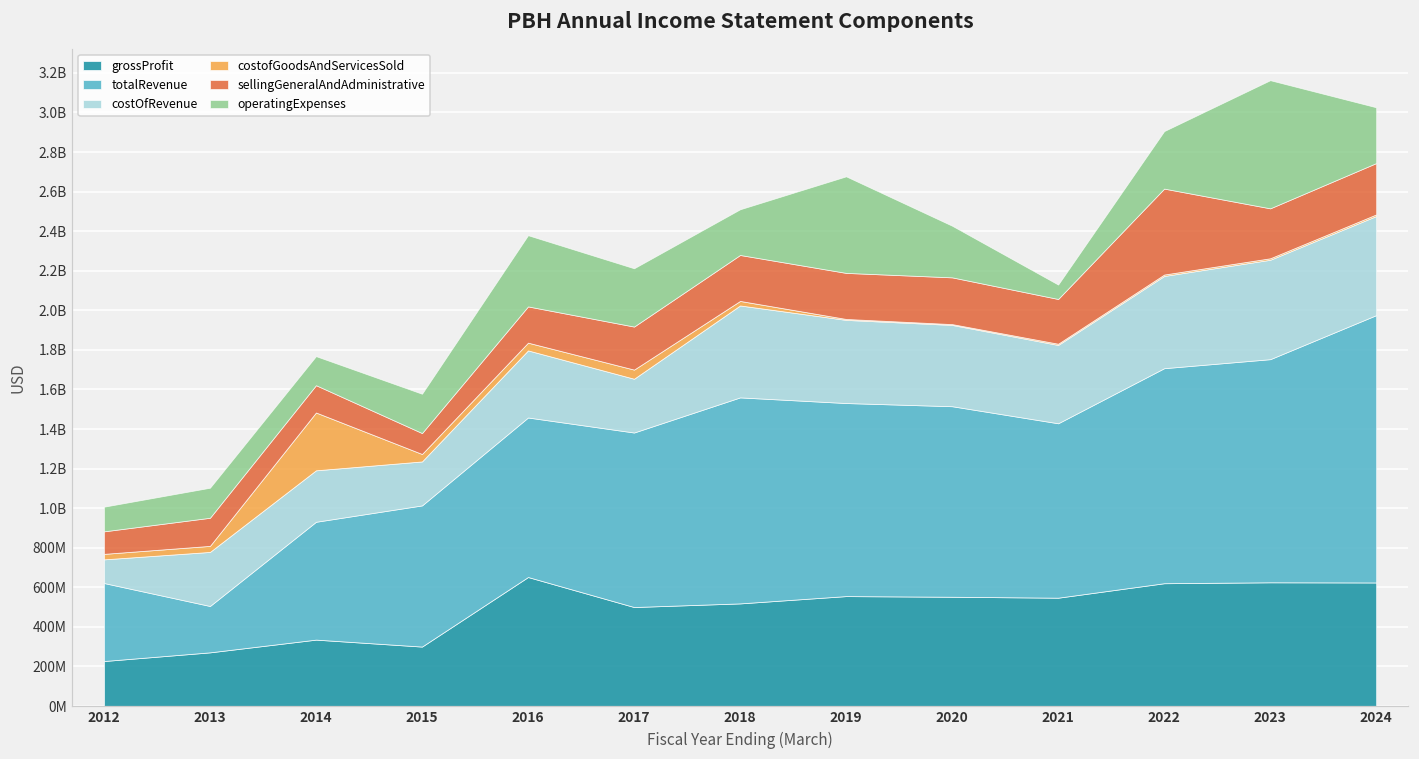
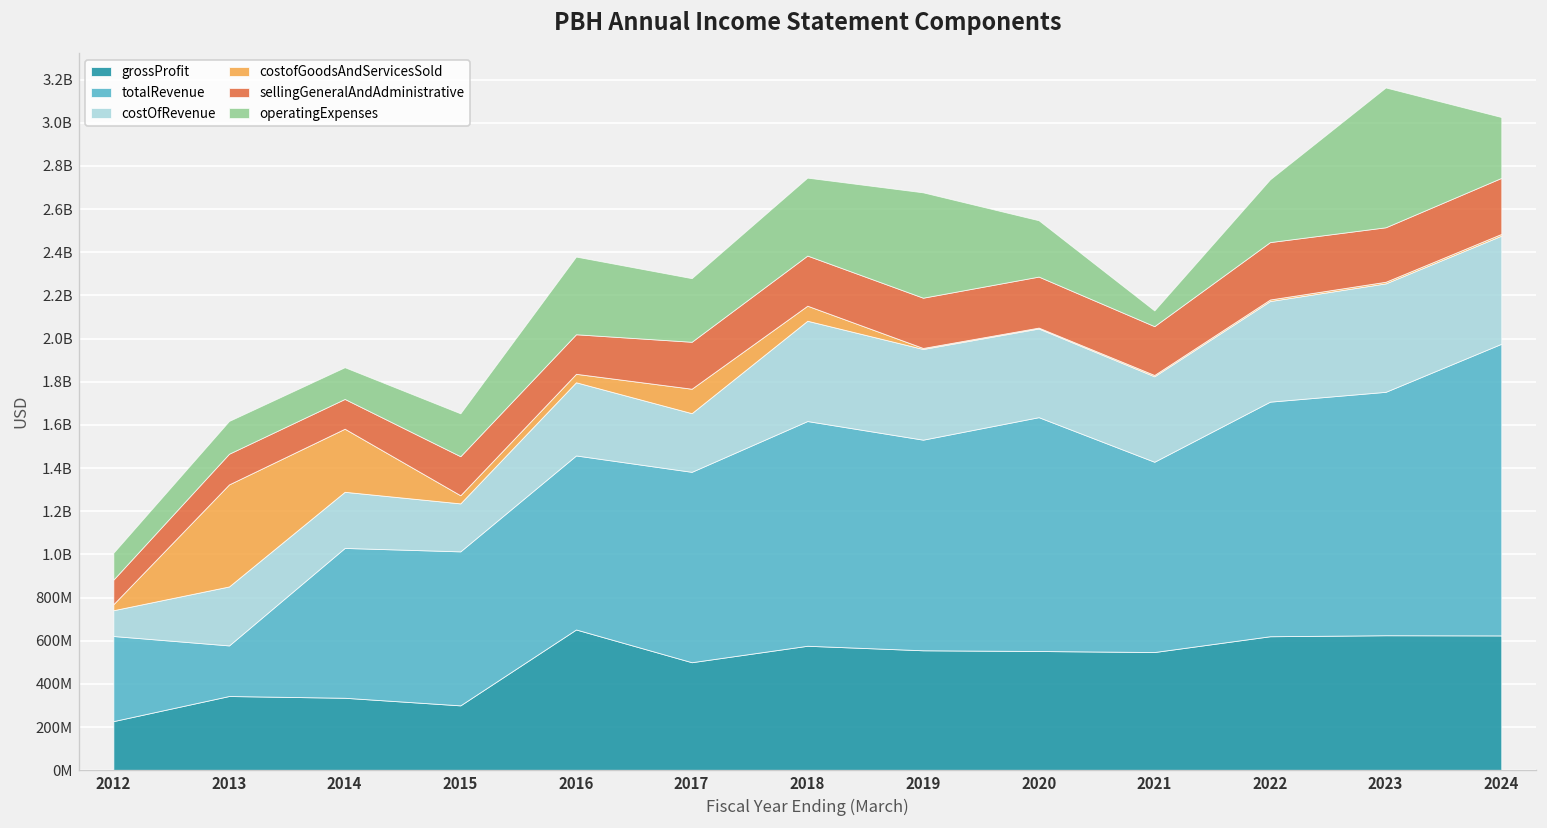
  {
    "grossProfit": {
      "2012": 230000000,
-     "2013": 270000000,
+     "2013": 340000000,
      "2014": 340000000,
      "2015": 300000000,
      "2016": 650000000,
      "2017": 500000000,
-     "2018": 520000000,
+     "2018": 580000000,
      "2019": 560000000,
      "2020": 550000000,
      "2021": 550000000,
      "2022": 620000000,
      "2023": 630000000,
      "2024": 620000000
    },
    "totalRevenue": {
      "2012": 390000000,
      "2013": 230000000,
-     "2014": 600000000,
+     "2014": 690000000,
      "2015": 710000000,
      "2016": 810000000,
      "2017": 880000000,
      "2018": 1040000000,
      "2019": 980000000,
-     "2020": 960000000,
+     "2020": 1080000000,
      "2021": 880000000,
      "2022": 1090000000,
      "2023": 1130000000,
      "2024": 1350000000
    },
    "costOfRevenue": {
      "2012": 120000000,
      "2013": 270000000,
      "2014": 260000000,
      "2015": 220000000,
      "2016": 340000000,
      "2017": 270000000,
      "2018": 460000000
    },
    "costofGoodsAndServicesSold": {
      "2012": 30000000,
-     "2013": 30000000,
+     "2013": 470000000,
      "2014": 290000000,
      "2015": 40000000,
      "2016": 40000000,
-     "2017": 50000000,
-     "2018": 20000000
+     "2017": 110000000,
+     "2018": 70000000
    },
    "sellingGeneralAndAdministrative": {
      "2012": 110000000,
      "2013": 140000000,
      "2014": 140000000,
-     "2015": 110000000,
+     "2015": 180000000,
      "2016": 180000000,
      "2017": 220000000,
      "2018": 230000000,
      "2019": 230000000,
      "2020": 240000000,
      "2021": 230000000,
-     "2022": 430000000,
+     "2022": 270000000,
      "2023": 250000000,
      "2024": 260000000
    },
    "operatingExpenses": {
      "2012": 120000000,
      "2013": 150000000,
      "2014": 150000000,
      "2015": 200000000,
      "2016": 360000000,
      "2017": 290000000,
-     "2018": 230000000,
+     "2018": 360000000,
      "2019": 490000000,
      "2020": 260000000,
      "2021": 70000000,
      "2022": 290000000,
      "2023": 650000000,
      "2024": 280000000
    }
  }
